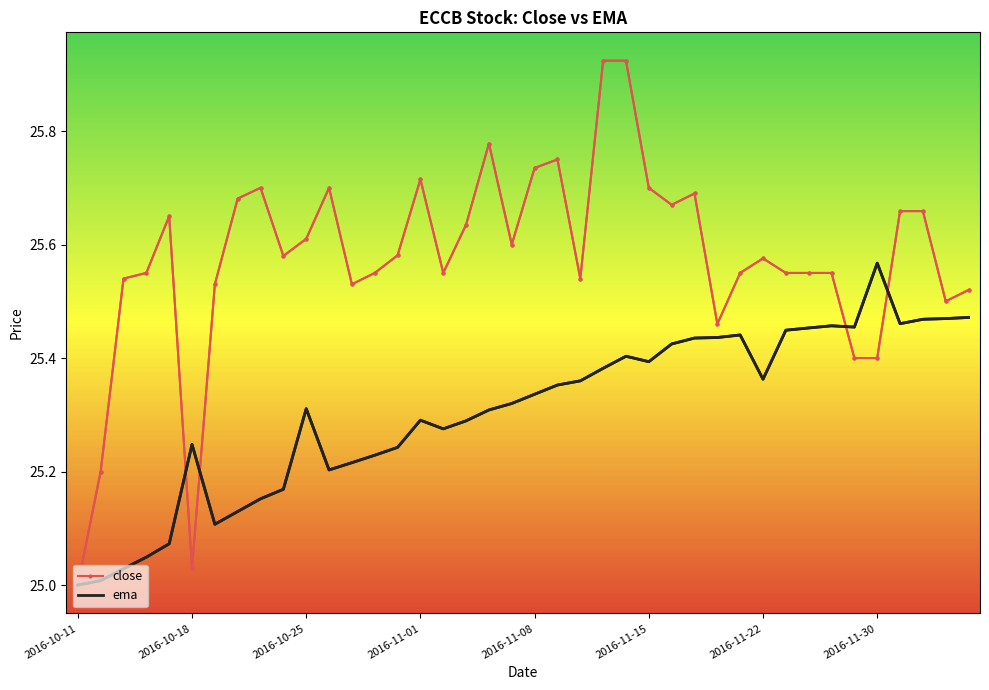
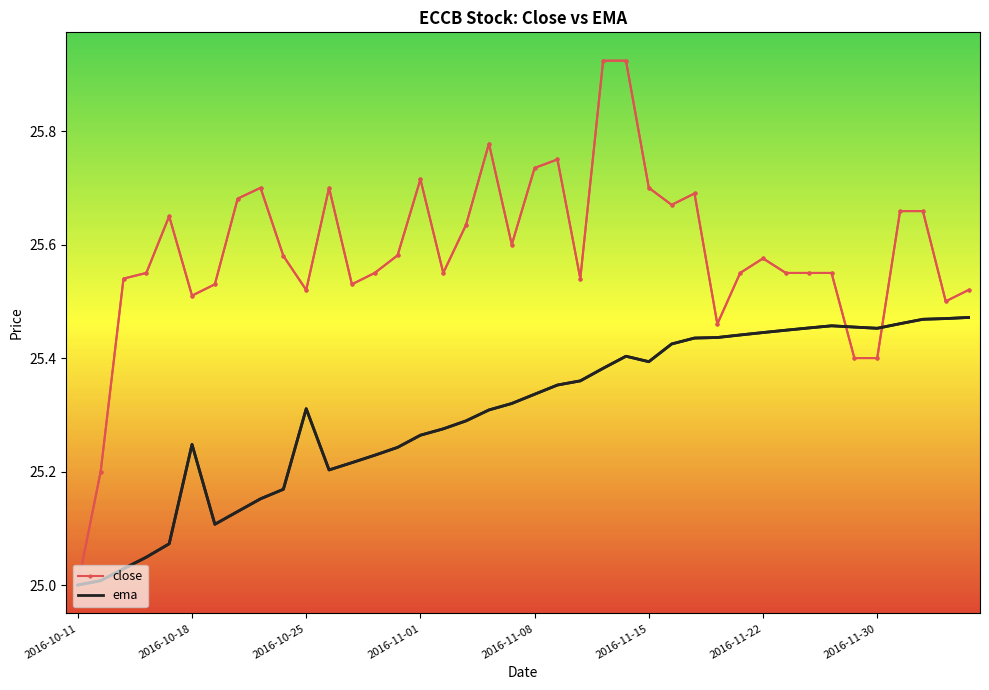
  {
    "close": {
-     "2016-10-18": 25.03,
-     "2016-10-25": 25.61,
+     "2016-10-18": 25.51,
+     "2016-10-25": 25.52,
      "2016-11-01": 25.72,
      "2016-11-08": 25.74,
      "2016-11-15": 25.70,
      "2016-11-22": 25.58,
      "2016-11-30": 25.40
    },
    "ema": {
      "2016-10-18": 25.25,
      "2016-10-25": 25.31,
-     "2016-11-01": 25.29,
+     "2016-11-01": 25.26,
      "2016-11-08": 25.34,
      "2016-11-15": 25.39,
-     "2016-11-22": 25.36,
-     "2016-11-30": 25.57
+     "2016-11-22": 25.44,
+     "2016-11-30": 25.45
    }
  }
